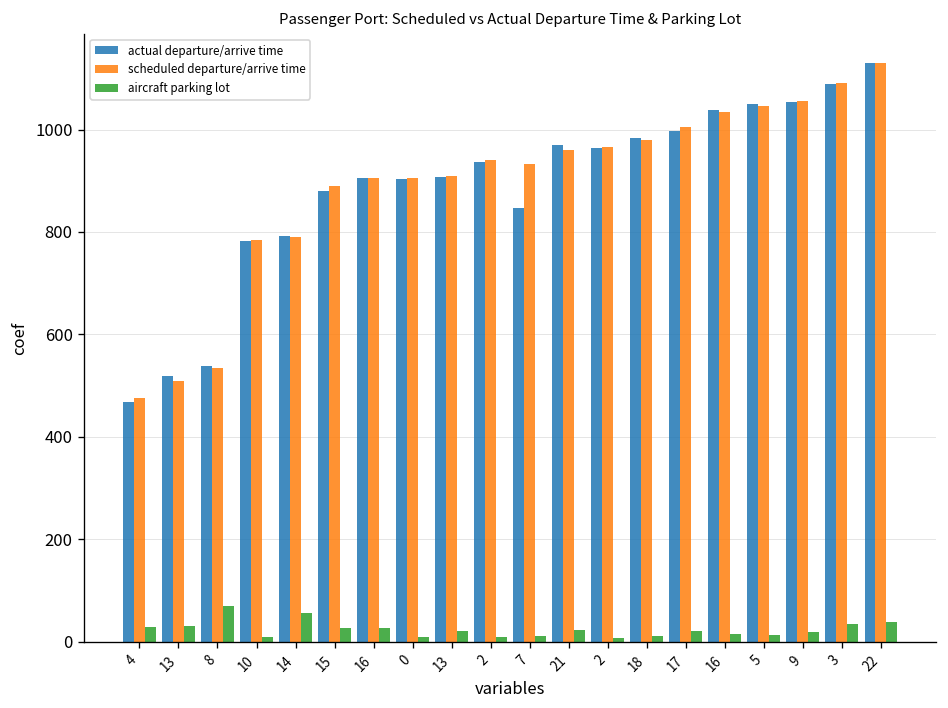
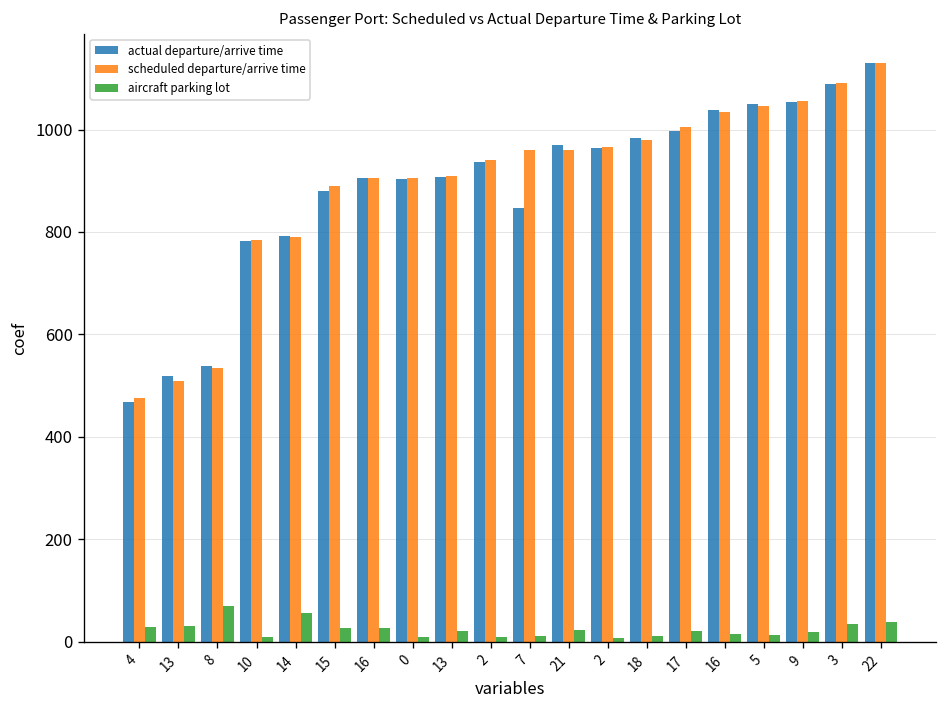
  {
    "actual departure/arrive time": {
      "4": 470,
      "8": 540,
      "10": 780,
      "14": 790,
      "15": 880,
      "0": 900,
      "7": 850,
      "21": 970,
      "18": 980,
      "17": 1000,
      "5": 1050,
      "9": 1050,
      "3": 1090,
      "22": 1130
    },
    "scheduled departure/arrive time": {
      "4": 480,
      "8": 540,
      "10": 790,
      "14": 790,
      "15": 890,
      "0": 910,
-     "7": 930,
+     "7": 960,
      "21": 960,
      "18": 980,
      "17": 1010,
      "5": 1050,
      "9": 1060,
      "3": 1090,
      "22": 1130
    },
    "aircraft parking lot": {
      "4": 30,
      "8": 70,
      "10": 10,
      "14": 60,
      "15": 30,
      "0": 10,
      "7": 10,
      "21": 20,
      "18": 10,
      "17": 20,
      "5": 10,
      "9": 20,
      "3": 30,
      "22": 40
    }
  }
